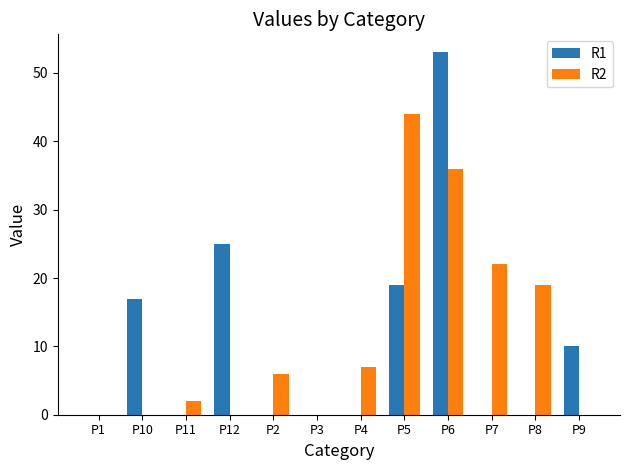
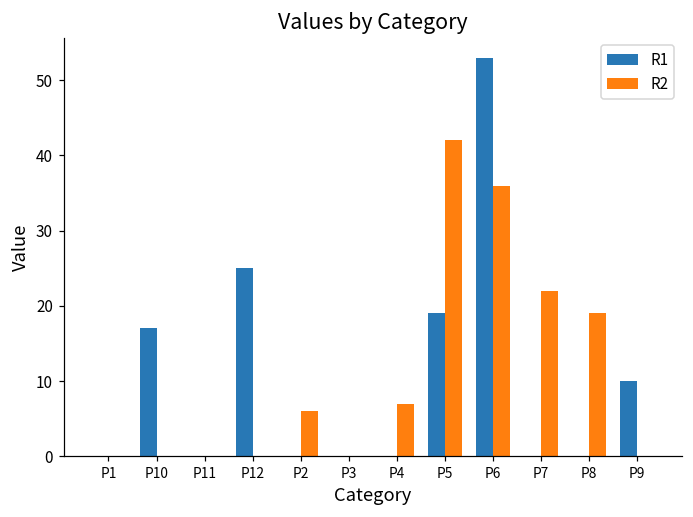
  {
    "R1": {
      "P1": 0,
      "P10": 17,
      "P11": 0,
      "P12": 25,
      "P2": 0,
      "P3": 0,
      "P4": 0,
      "P5": 19,
      "P6": 53,
      "P7": 0,
      "P8": 0,
      "P9": 10
    },
    "R2": {
      "P1": 0,
      "P10": 0,
-     "P11": 2,
+     "P11": 0,
      "P12": 0,
      "P2": 6,
      "P3": 0,
      "P4": 7,
-     "P5": 44,
+     "P5": 42,
      "P6": 36,
      "P7": 22,
      "P8": 19,
      "P9": 0
    }
  }
